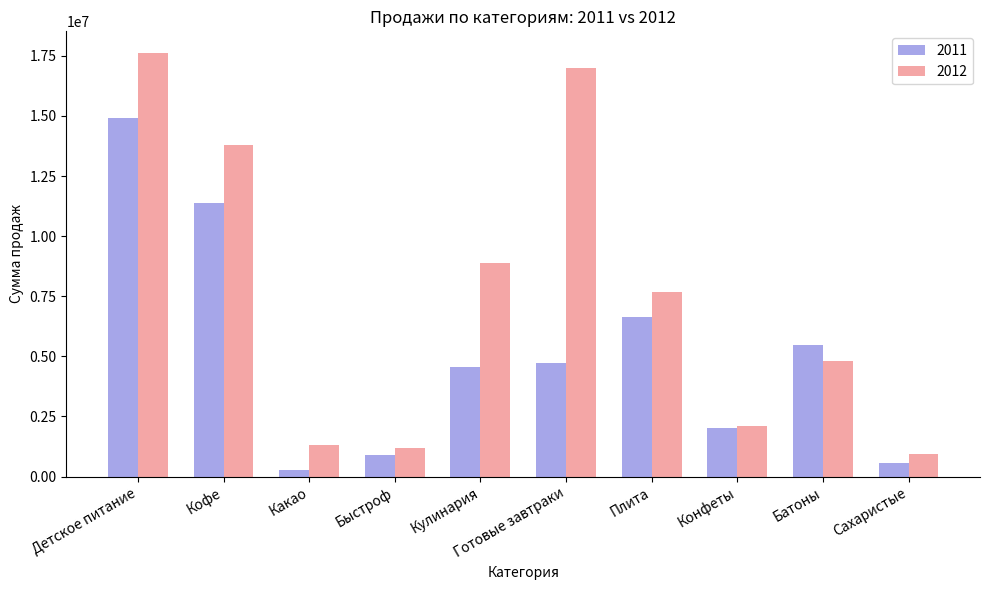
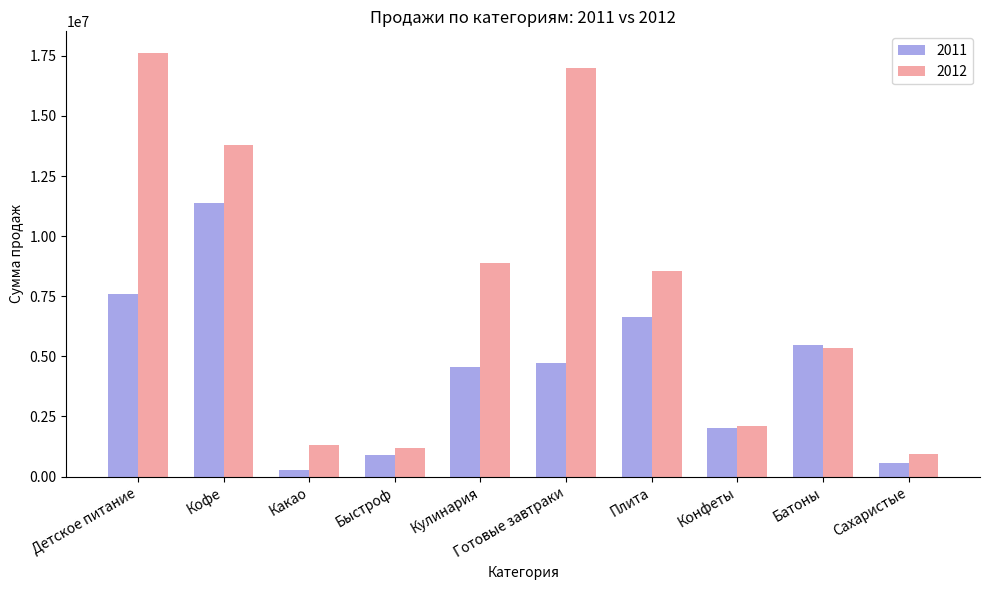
  {
    "2011": {
-     "Детское питание": 14900000,
+     "Детское питание": 7600000,
      "Кофе": 11400000,
      "Какао": 300000,
      "Быстроф": 900000,
      "Кулинария": 4600000,
      "Готовые завтраки": 4700000,
      "Плита": 6700000,
      "Конфеты": 2000000,
      "Батоны": 5500000,
      "Сахаристые": 600000
    },
    "2012": {
      "Детское питание": 17600000,
      "Кофе": 13800000,
      "Какао": 1300000,
      "Быстроф": 1200000,
      "Кулинария": 8900000,
      "Готовые завтраки": 17000000,
-     "Плита": 7700000,
+     "Плита": 8600000,
      "Конфеты": 2100000,
-     "Батоны": 4800000,
+     "Батоны": 5300000,
      "Сахаристые": 900000
    }
  }
